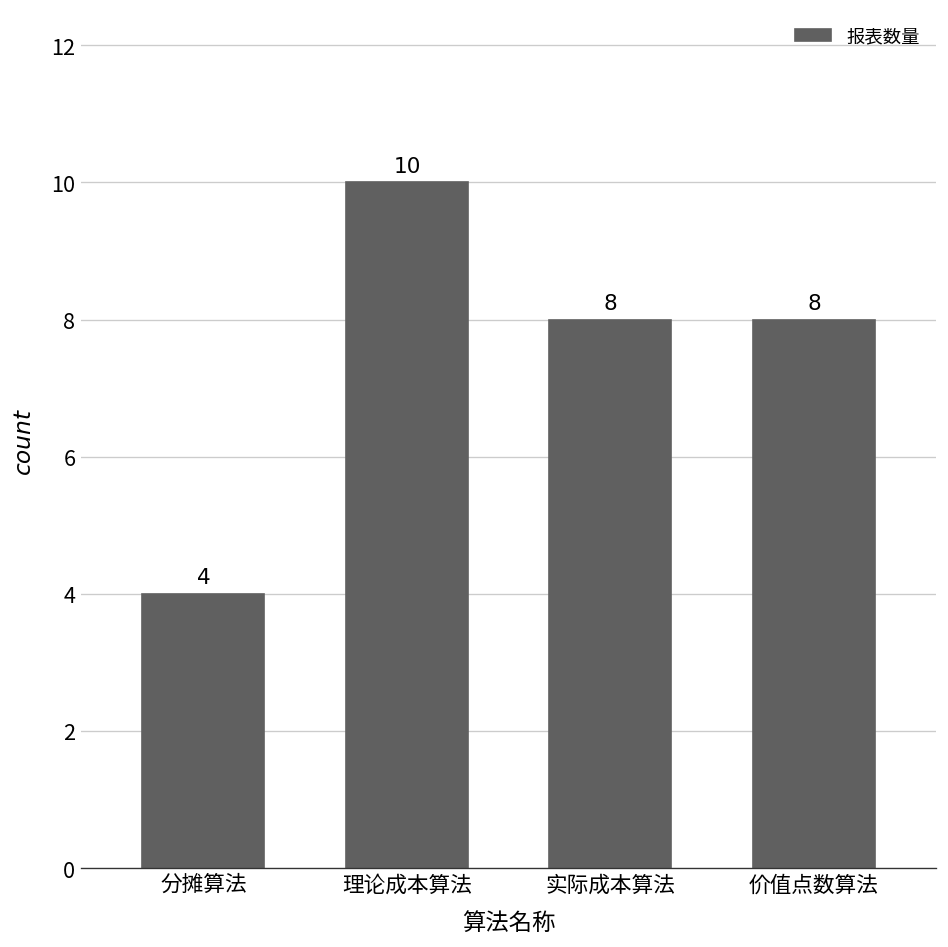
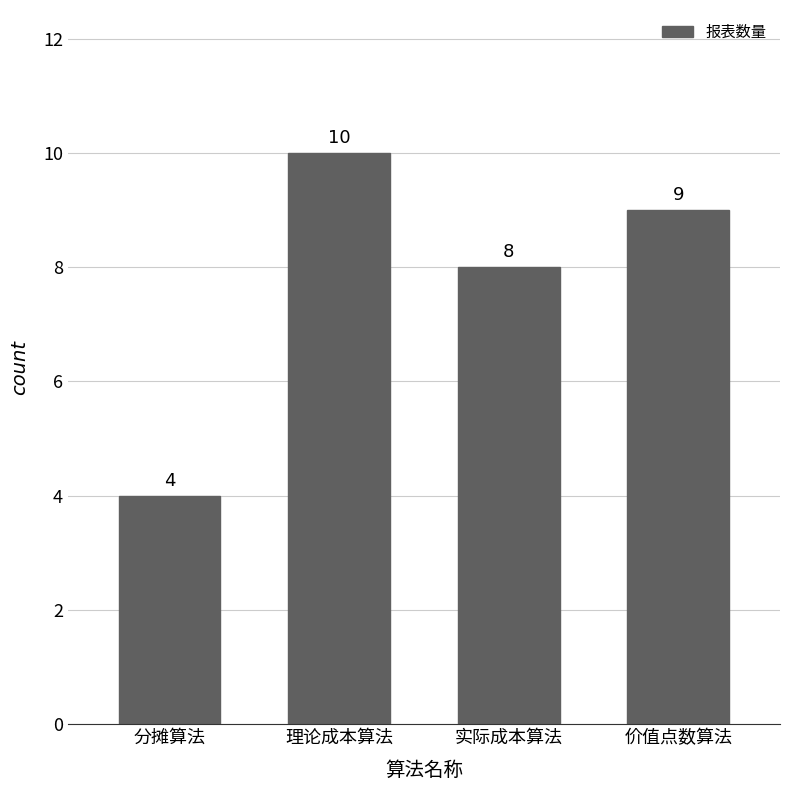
  {
    "分摊算法": 4,
    "理论成本算法": 10,
    "实际成本算法": 8,
-   "价值点数算法": 8
+   "价值点数算法": 9
  }
